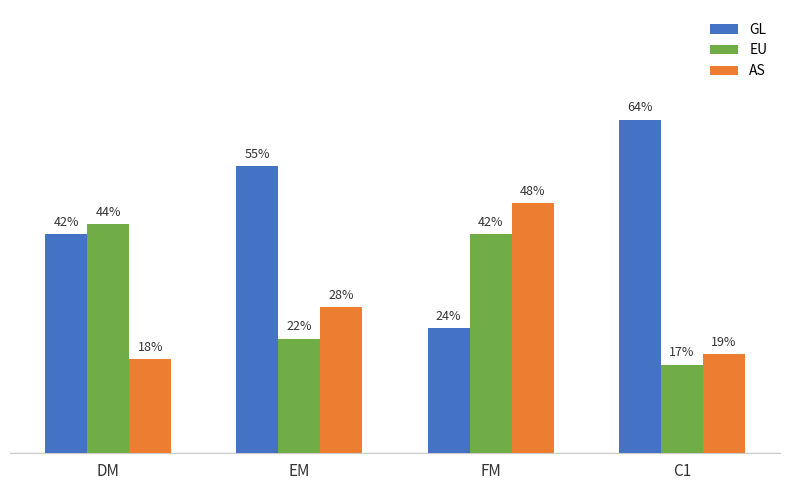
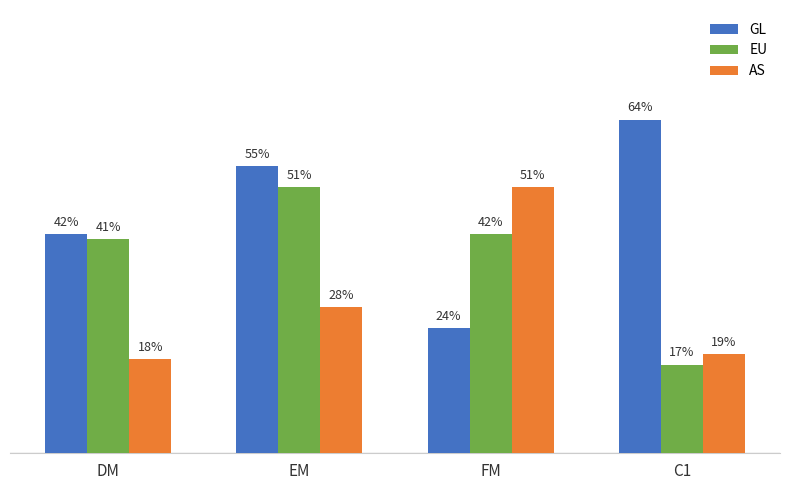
  {
    "GL": {
      "DM": "42%",
      "EM": "55%",
      "FM": "24%",
      "C1": "64%"
    },
    "EU": {
-     "DM": "44%",
-     "EM": "22%",
+     "DM": "41%",
+     "EM": "51%",
      "FM": "42%",
      "C1": "17%"
    },
    "AS": {
      "DM": "18%",
      "EM": "28%",
-     "FM": "48%",
+     "FM": "51%",
      "C1": "19%"
    }
  }
